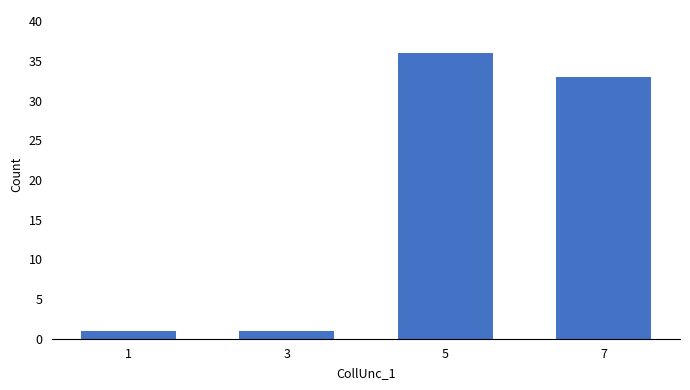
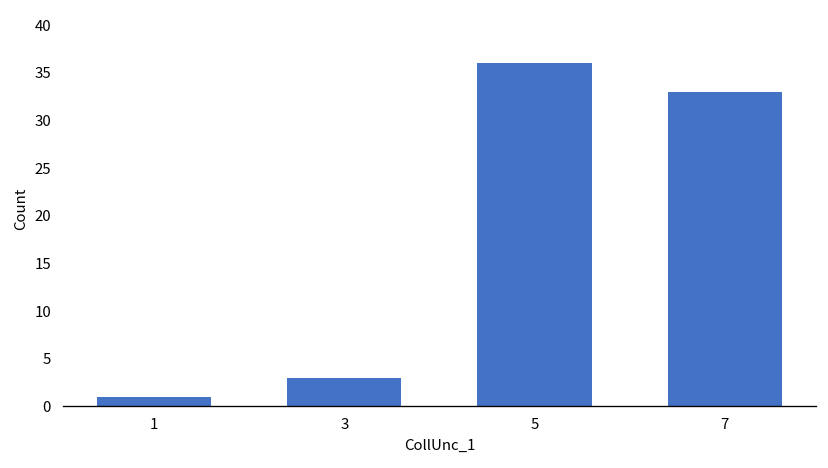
  {
    "1": 1,
-   "3": 1,
+   "3": 3,
    "5": 36,
    "7": 33
  }
